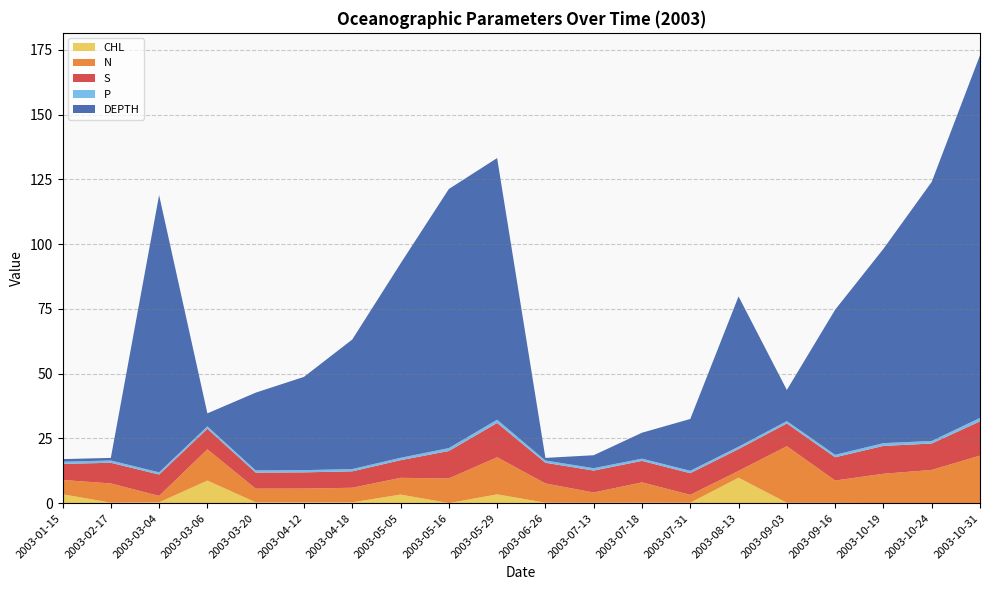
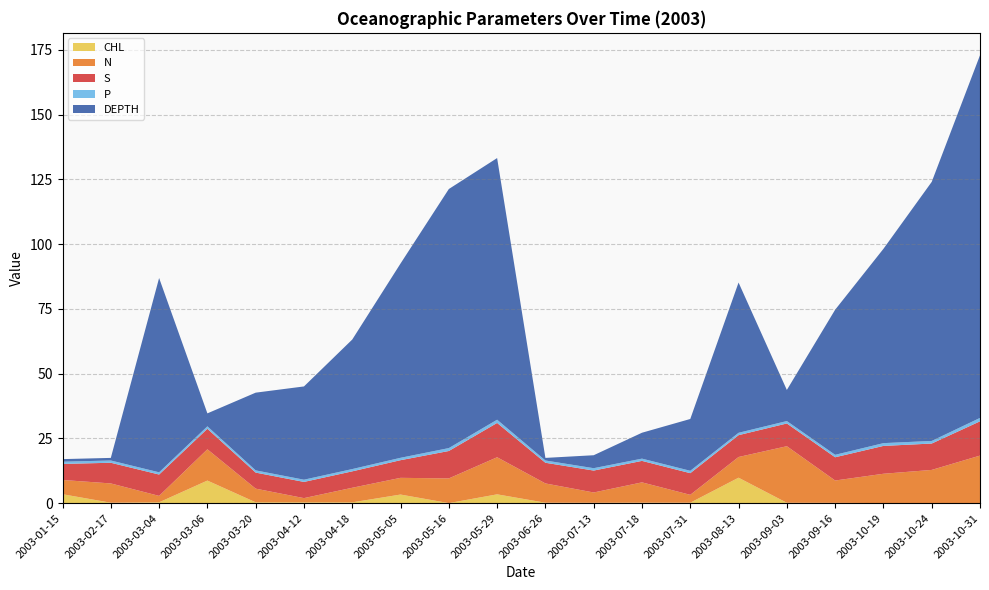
  {
    "CHL": {
      "2003-01-15": 3,
      "2003-03-06": 9,
      "2003-05-05": 3,
      "2003-05-29": 3,
      "2003-08-13": 10
    },
    "N": {
      "2003-01-15": 6,
      "2003-02-17": 7,
      "2003-03-04": 2,
      "2003-03-06": 12,
      "2003-03-20": 5,
-     "2003-04-12": 5,
+     "2003-04-12": 2,
      "2003-04-18": 6,
      "2003-05-05": 6,
      "2003-05-16": 10,
      "2003-05-29": 14,
      "2003-06-26": 7,
      "2003-07-13": 4,
      "2003-07-18": 8,
      "2003-07-31": 3,
-     "2003-08-13": 3,
+     "2003-08-13": 8,
      "2003-09-03": 22,
      "2003-09-16": 9,
      "2003-10-19": 11,
      "2003-10-24": 13,
      "2003-10-31": 18
    },
    "S": {
      "2003-05-16": 11,
      "2003-05-29": 13,
      "2003-10-19": 11,
      "2003-10-24": 10,
      "2003-10-31": 13
    },
    "P": {
      "2003-05-16": 1,
      "2003-05-29": 1,
      "2003-10-19": 1,
      "2003-10-24": 1,
      "2003-10-31": 1
    },
    "DEPTH": {
      "2003-01-15": 1,
      "2003-02-17": 1,
-     "2003-03-04": 107,
+     "2003-03-04": 75,
      "2003-03-06": 5,
      "2003-03-20": 30,
      "2003-04-12": 36,
      "2003-04-18": 50,
      "2003-05-05": 75,
      "2003-05-16": 100,
      "2003-05-29": 101,
      "2003-06-26": 1,
      "2003-07-13": 5,
      "2003-07-18": 10,
      "2003-07-31": 20,
      "2003-08-13": 58,
      "2003-09-03": 12,
      "2003-09-16": 56,
      "2003-10-19": 75,
      "2003-10-24": 100,
      "2003-10-31": 140
    }
  }
